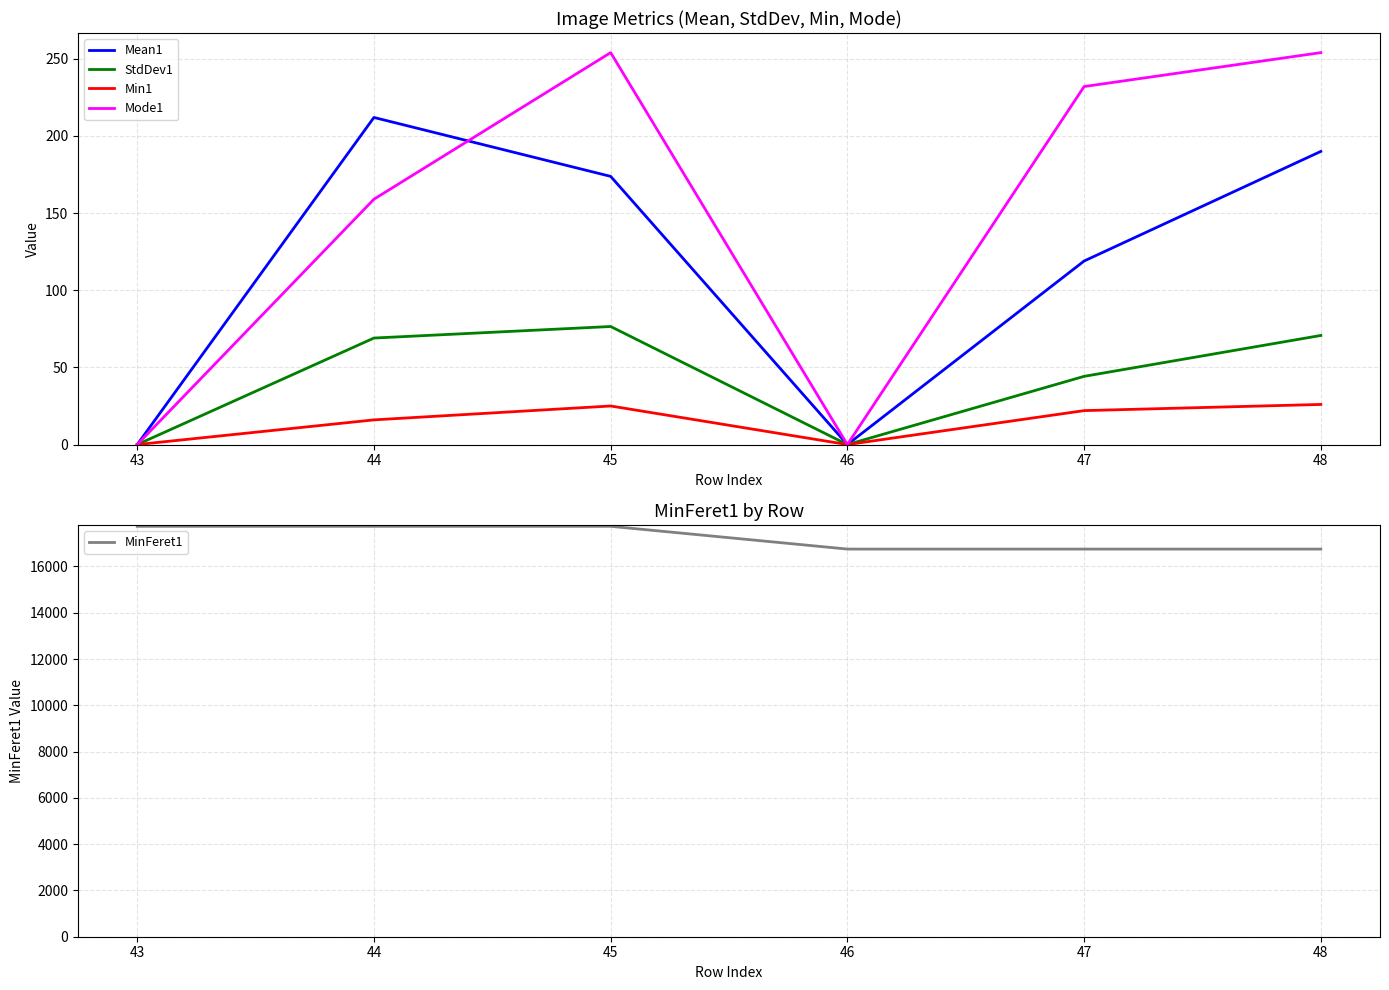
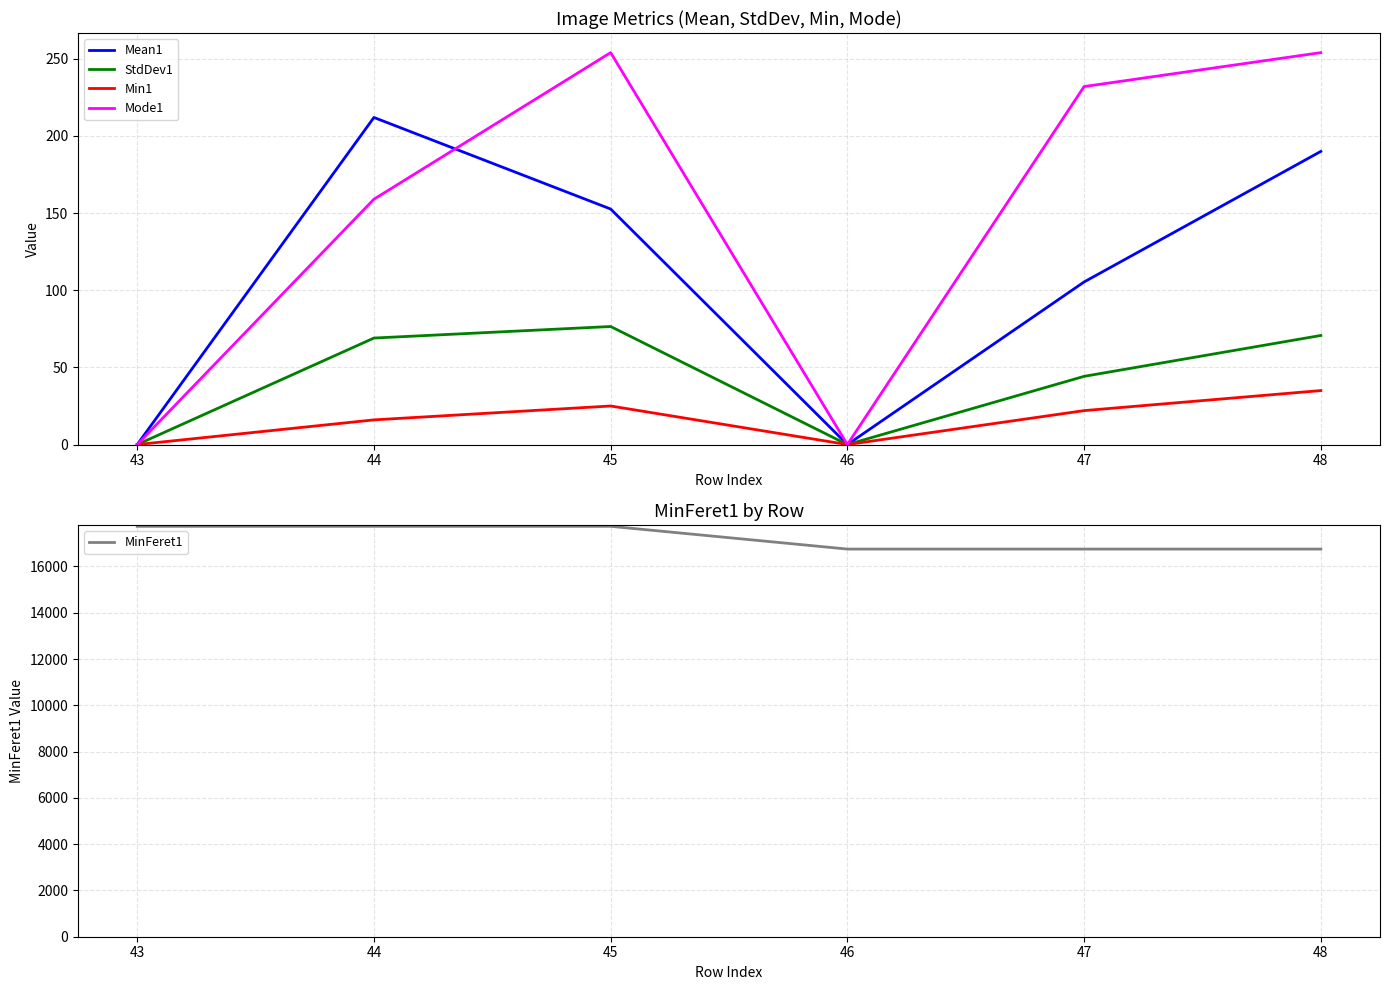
  {
    "Image Metrics (Mean, StdDev, Min, Mode)": {
      "Mean1": {
        "44": 212,
-       "45": 174,
-       "47": 119,
+       "45": 153,
+       "47": 105,
        "48": 190
      },
      "StdDev1": {
        "44": 69,
        "45": 77,
        "47": 44,
        "48": 71
      },
      "Min1": {
        "44": 16,
        "45": 25,
        "47": 22,
-       "48": 26
+       "48": 35
      },
      "Mode1": {
        "44": 159,
        "45": 254,
        "47": 232,
        "48": 254
      }
    },
    "MinFeret1 by Row": {
      "43": 17700,
      "44": 17700,
      "45": 17700,
      "46": 16800,
      "47": 16800,
      "48": 16800
    }
  }
